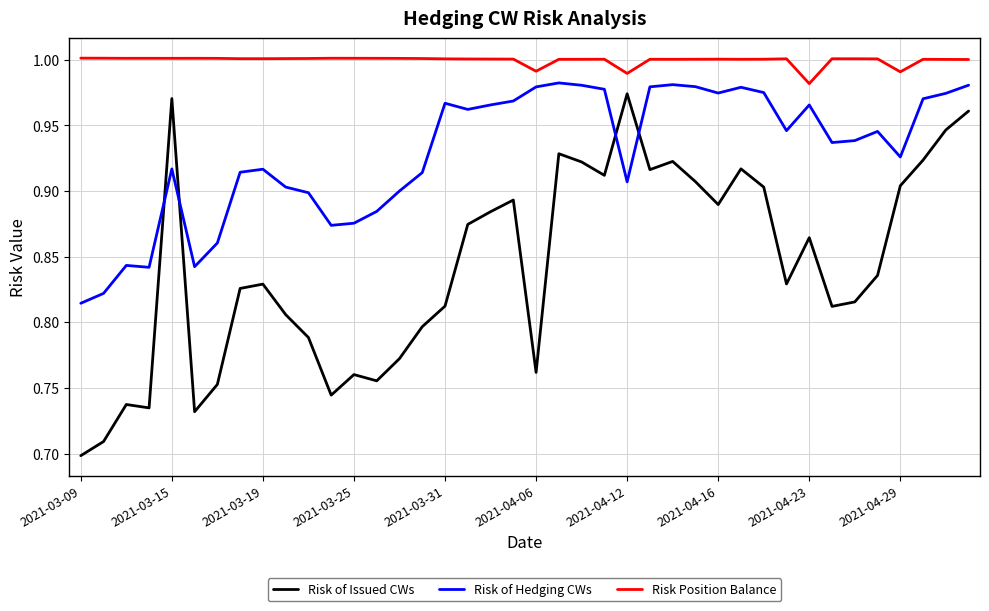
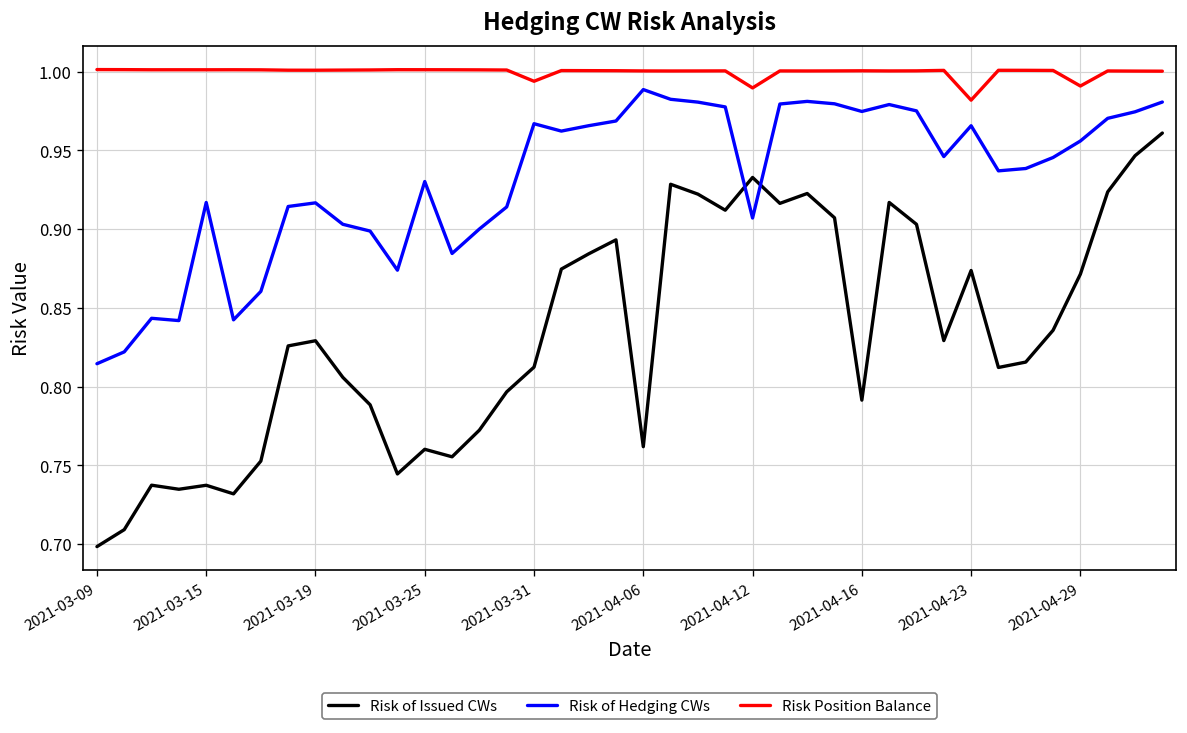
  {
    "Risk of Issued CWs": {
      "2021-03-09": 0.698,
-     "2021-03-15": 0.970,
+     "2021-03-15": 0.737,
      "2021-03-19": 0.829,
      "2021-03-25": 0.760,
      "2021-03-31": 0.812,
      "2021-04-06": 0.762,
-     "2021-04-12": 0.974,
-     "2021-04-16": 0.890,
-     "2021-04-23": 0.864,
-     "2021-04-29": 0.904
+     "2021-04-12": 0.933,
+     "2021-04-16": 0.791,
+     "2021-04-23": 0.874,
+     "2021-04-29": 0.871
    },
    "Risk of Hedging CWs": {
      "2021-03-09": 0.814,
      "2021-03-15": 0.917,
      "2021-03-19": 0.917,
-     "2021-03-25": 0.875,
+     "2021-03-25": 0.930,
      "2021-03-31": 0.967,
-     "2021-04-06": 0.979,
+     "2021-04-06": 0.989,
      "2021-04-12": 0.907,
      "2021-04-16": 0.975,
      "2021-04-23": 0.966,
-     "2021-04-29": 0.926
+     "2021-04-29": 0.956
    },
    "Risk Position Balance": {
      "2021-03-09": 1.001,
      "2021-03-15": 1.001,
      "2021-03-19": 1.001,
      "2021-03-25": 1.001,
-     "2021-03-31": 1.001,
-     "2021-04-06": 0.991,
+     "2021-03-31": 0.994,
+     "2021-04-06": 1.000,
      "2021-04-12": 0.990,
      "2021-04-16": 1.000,
      "2021-04-23": 0.982,
      "2021-04-29": 0.991
    }
  }
